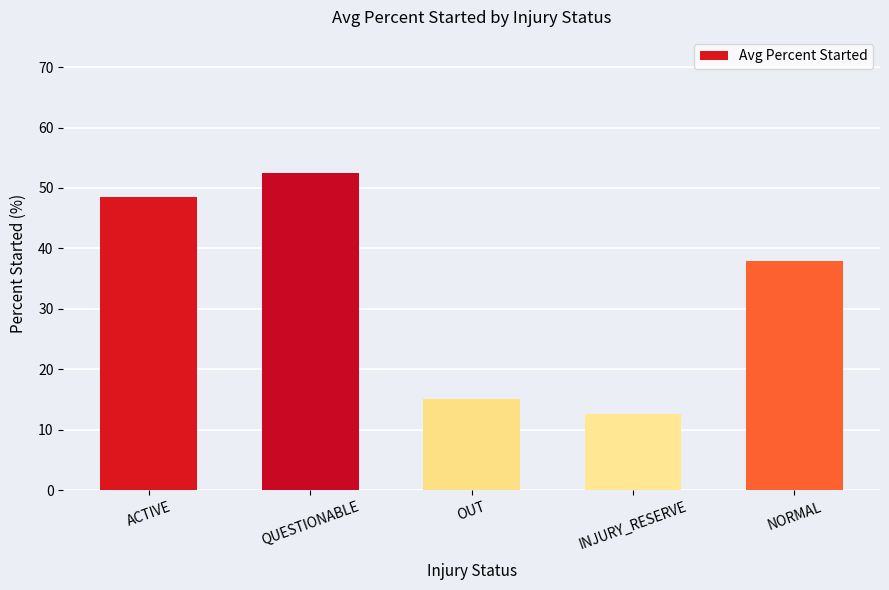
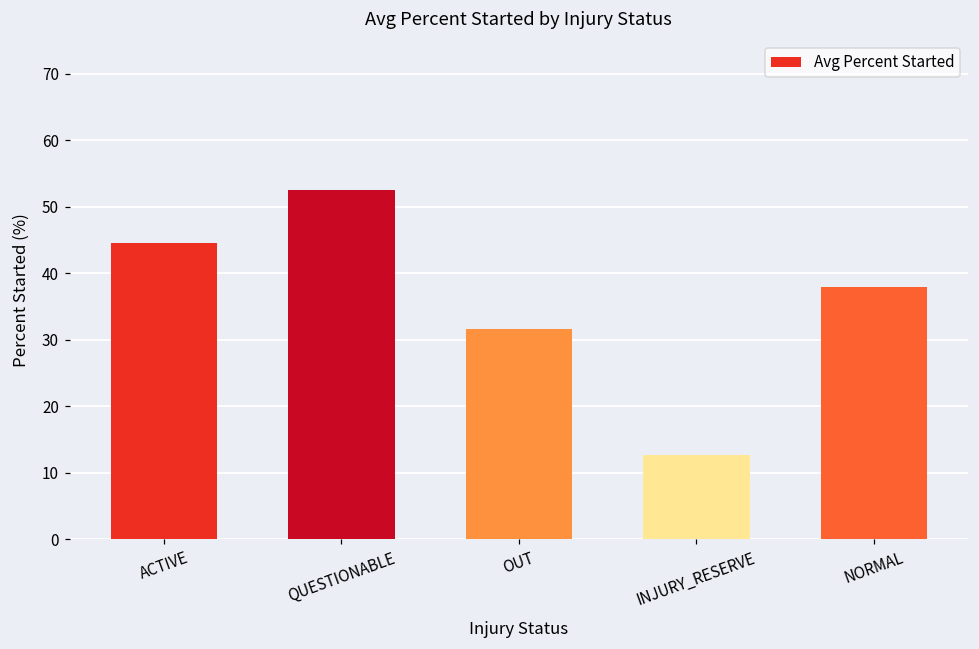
  {
-   "ACTIVE": 48,
+   "ACTIVE": 45,
    "QUESTIONABLE": 52,
-   "OUT": 15,
+   "OUT": 32,
    "INJURY_RESERVE": 13,
    "NORMAL": 38
  }
